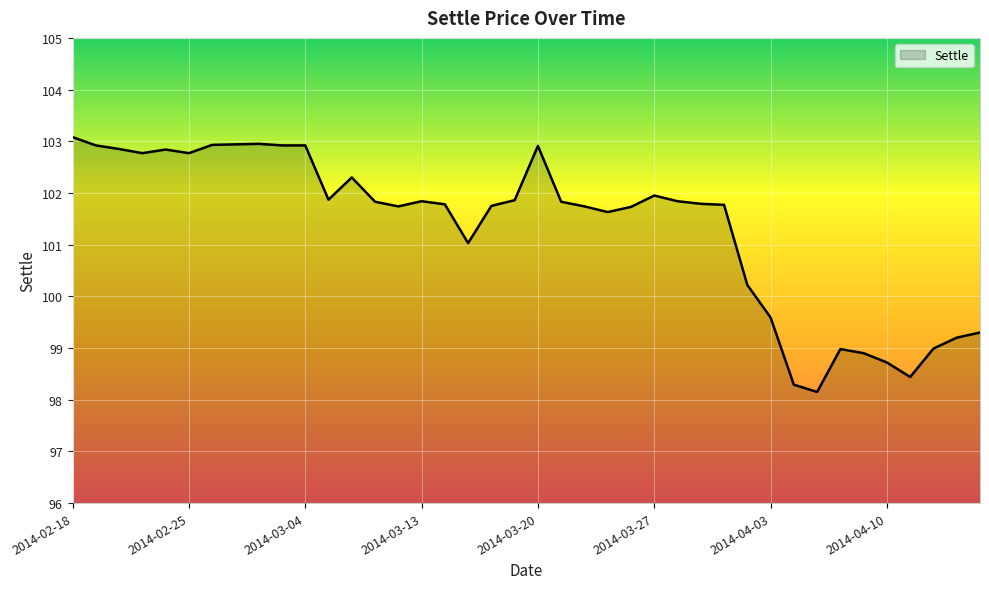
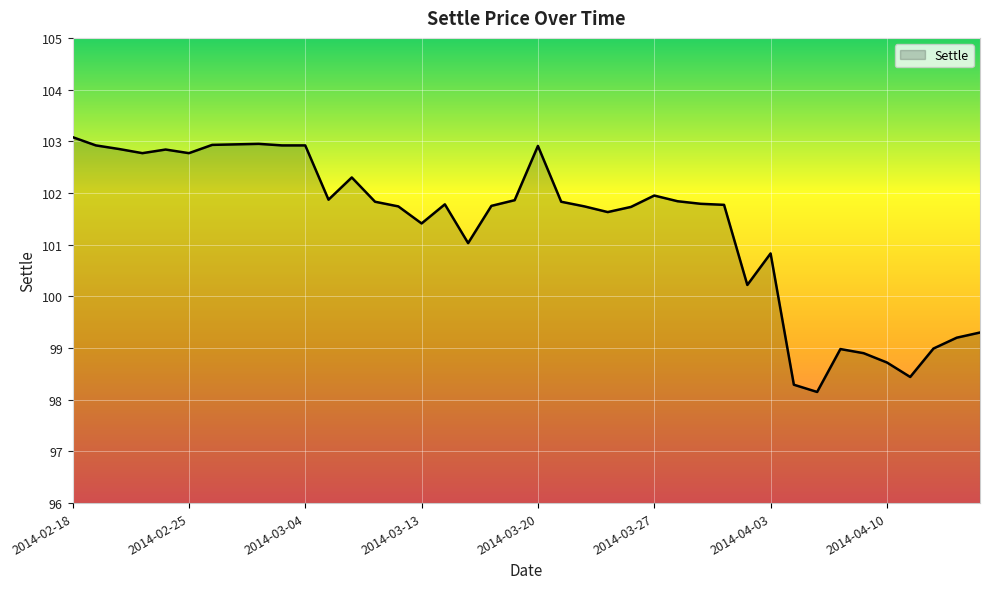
  {
    "2014-02-18": 103.1,
    "2014-02-25": 102.8,
    "2014-03-04": 102.9,
-   "2014-03-13": 101.8,
+   "2014-03-13": 101.4,
    "2014-03-20": 102.9,
    "2014-03-27": 102.0,
-   "2014-04-03": 99.6,
+   "2014-04-03": 100.8,
    "2014-04-10": 98.7
  }
